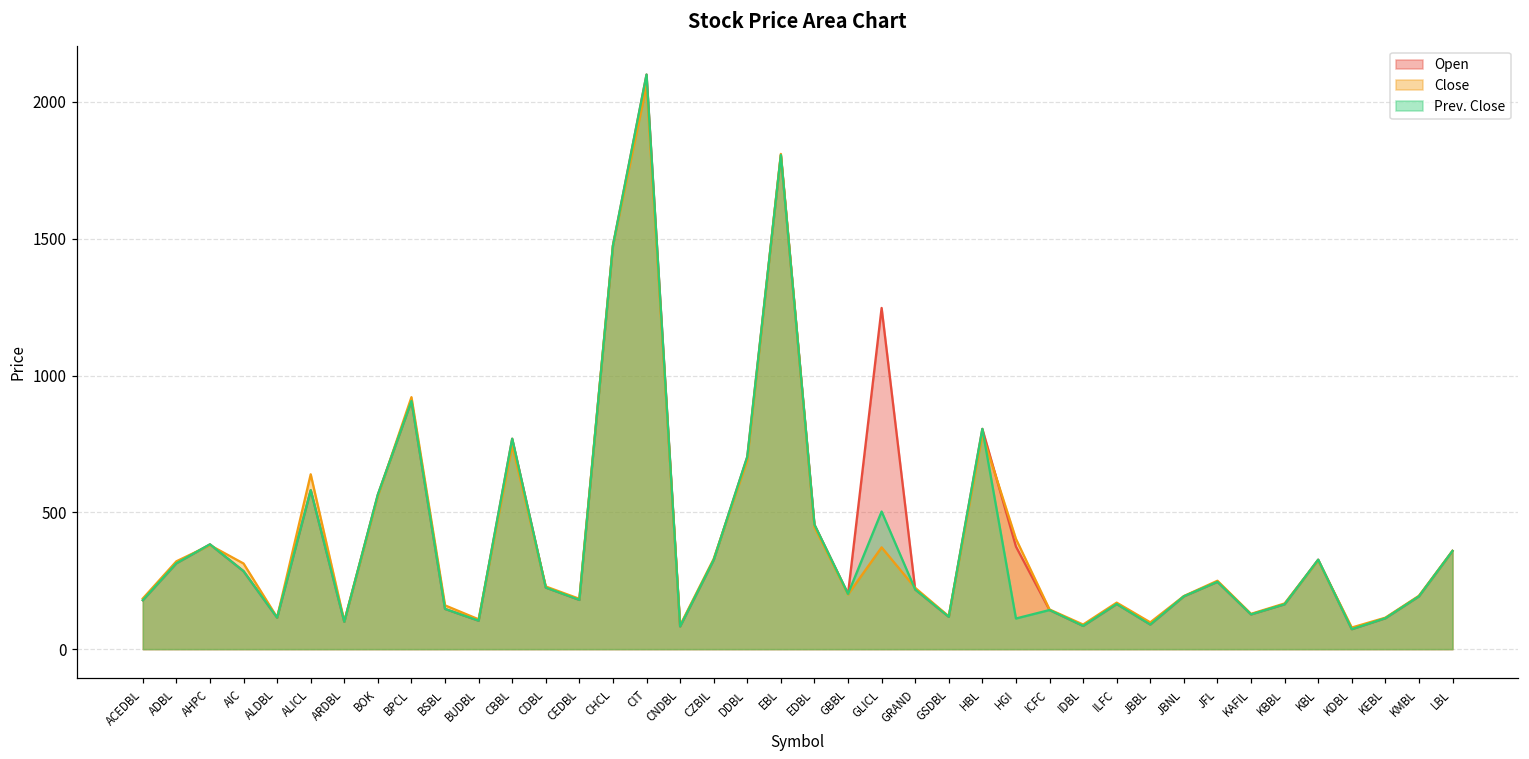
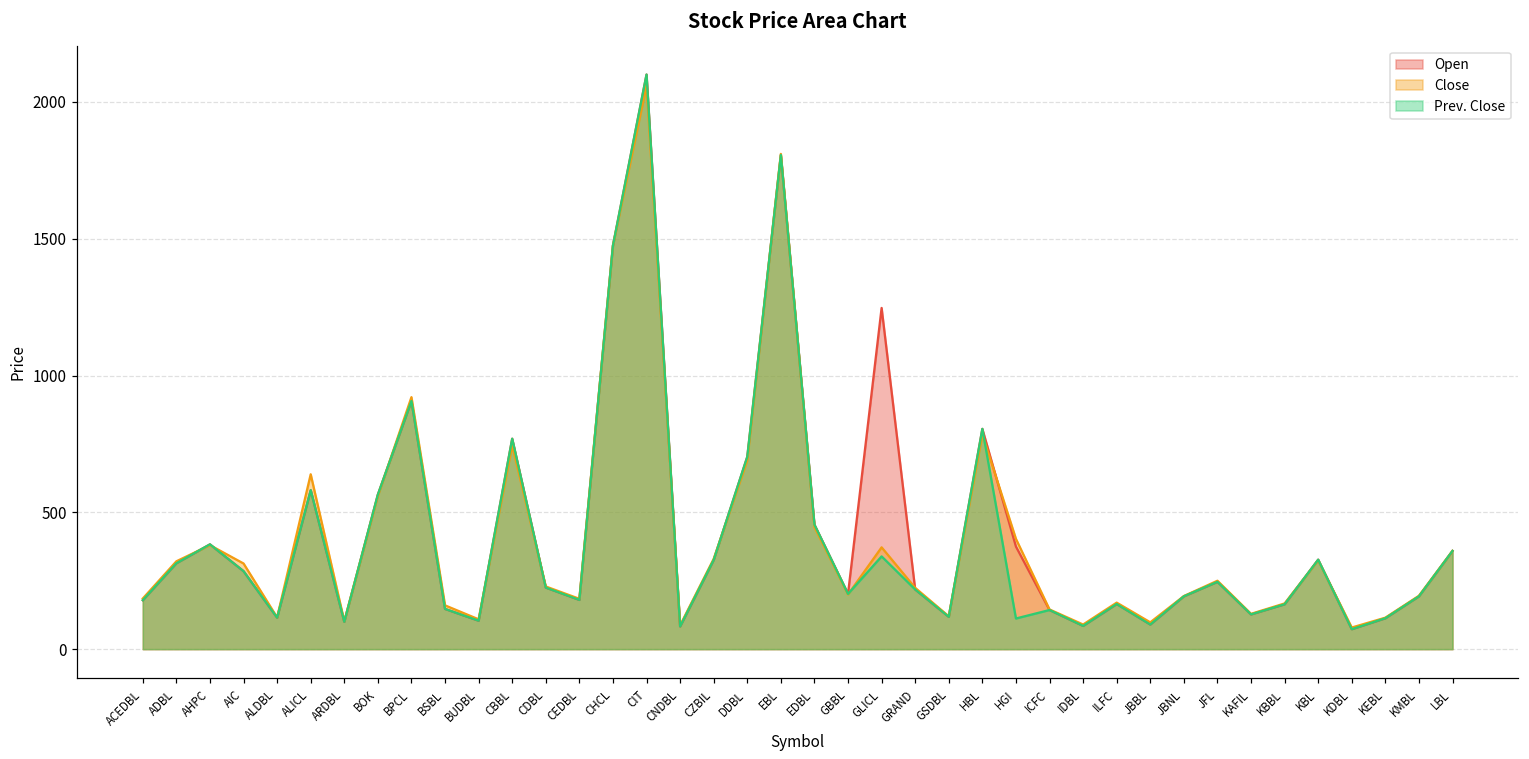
  {
    "Prev. Close": {
-     "GLICL": 500,
+     "GLICL": 340,
      "HGI": 110
    }
  }
